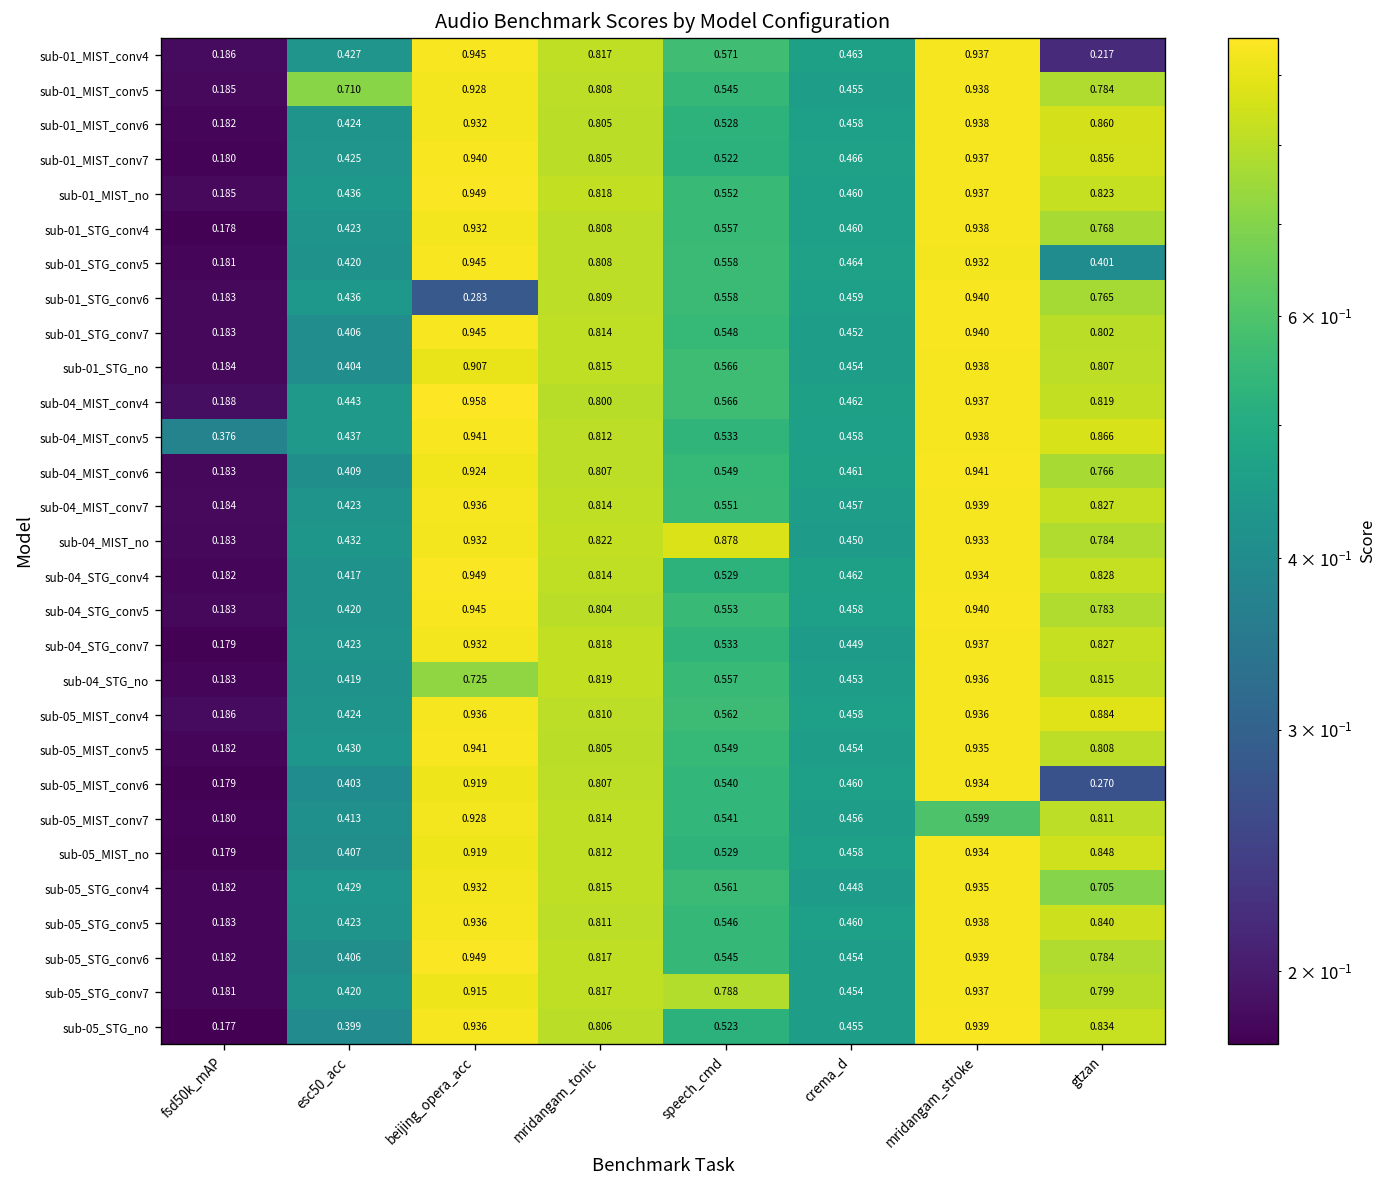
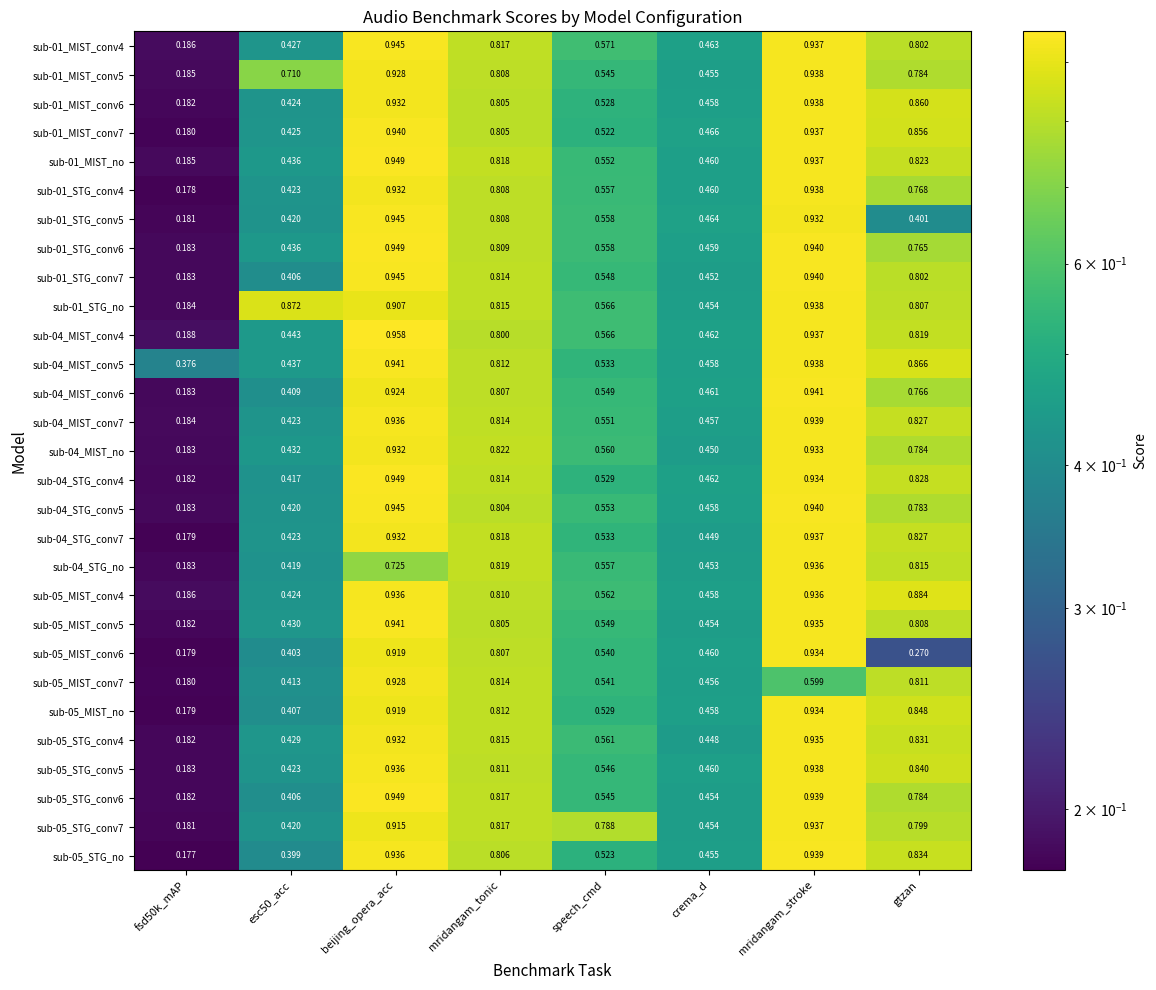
  {
    "sub-01_MIST_conv4": {
      "fsd50k_mAP": 0.186,
      "esc50_acc": 0.427,
      "beijing_opera_acc": 0.945,
      "mridangam_tonic": 0.817,
      "speech_cmd": 0.571,
      "crema_d": 0.463,
      "mridangam_stroke": 0.937,
-     "gtzan": 0.217
+     "gtzan": 0.802
    },
    "sub-01_STG_conv6": {
      "fsd50k_mAP": 0.183,
      "esc50_acc": 0.436,
-     "beijing_opera_acc": 0.283,
+     "beijing_opera_acc": 0.949,
      "mridangam_tonic": 0.809,
      "speech_cmd": 0.558,
      "crema_d": 0.459,
      "mridangam_stroke": 0.940,
      "gtzan": 0.765
    },
    "sub-01_STG_no": {
      "fsd50k_mAP": 0.184,
-     "esc50_acc": 0.404,
+     "esc50_acc": 0.872,
      "beijing_opera_acc": 0.907,
      "mridangam_tonic": 0.815,
      "speech_cmd": 0.566,
      "crema_d": 0.454,
      "mridangam_stroke": 0.938,
      "gtzan": 0.807
    },
    "sub-04_MIST_no": {
      "fsd50k_mAP": 0.183,
      "esc50_acc": 0.432,
      "beijing_opera_acc": 0.932,
      "mridangam_tonic": 0.822,
-     "speech_cmd": 0.878,
+     "speech_cmd": 0.560,
      "crema_d": 0.450,
      "mridangam_stroke": 0.933,
      "gtzan": 0.784
    },
    "sub-05_STG_conv4": {
      "fsd50k_mAP": 0.182,
      "esc50_acc": 0.429,
      "beijing_opera_acc": 0.932,
      "mridangam_tonic": 0.815,
      "speech_cmd": 0.561,
      "crema_d": 0.448,
      "mridangam_stroke": 0.935,
-     "gtzan": 0.705
+     "gtzan": 0.831
    }
  }
